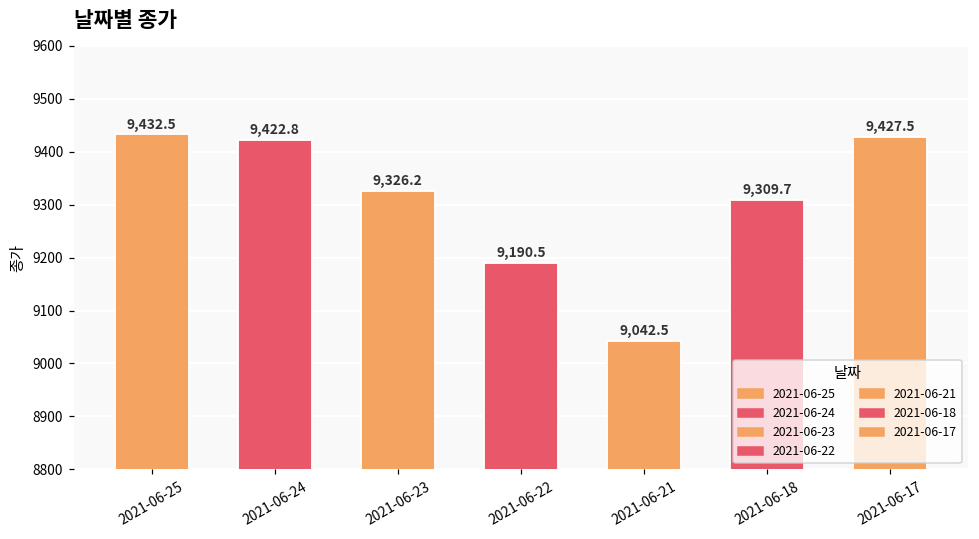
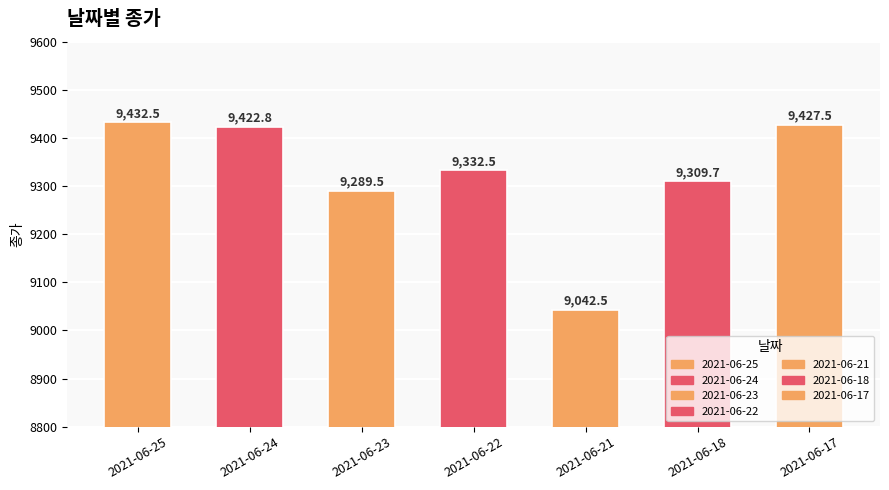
  {
    "2021-06-25": "9,432.5",
    "2021-06-24": "9,422.8",
-   "2021-06-23": "9,326.2",
-   "2021-06-22": "9,190.5",
+   "2021-06-23": "9,289.5",
+   "2021-06-22": "9,332.5",
    "2021-06-21": "9,042.5",
    "2021-06-18": "9,309.7",
    "2021-06-17": "9,427.5"
  }
